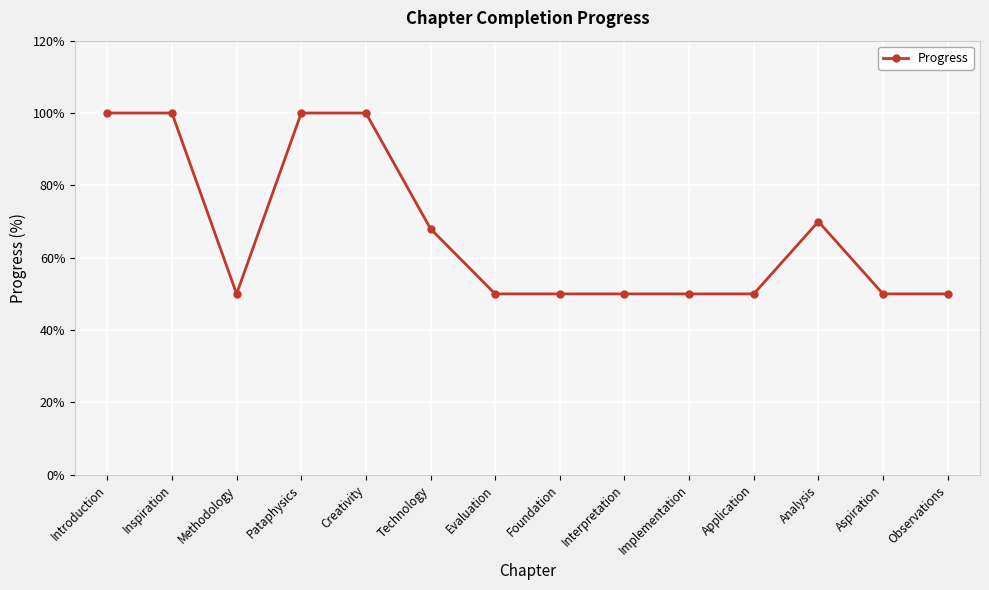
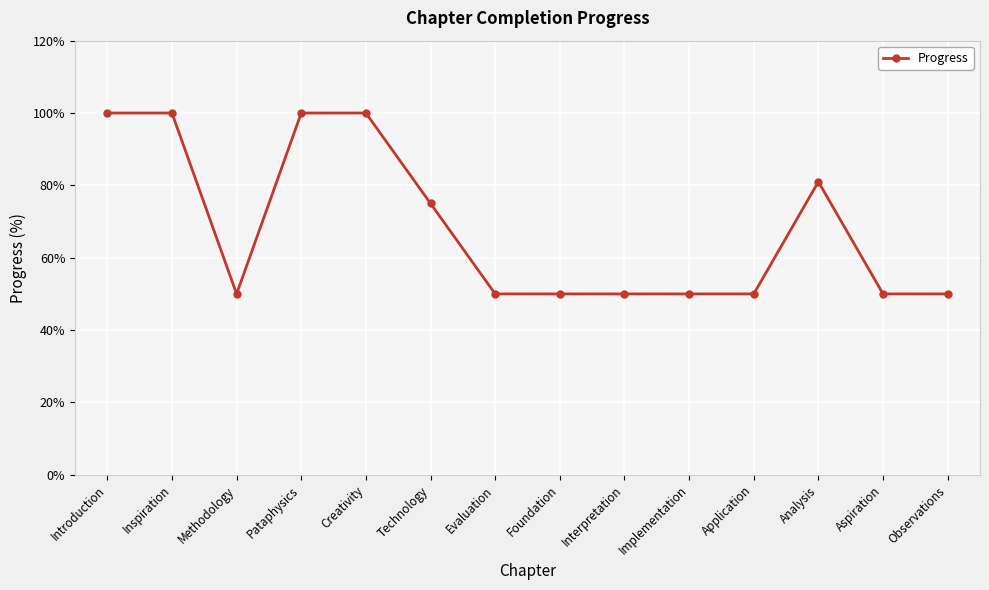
  {
    "Introduction": "100%",
    "Inspiration": "100%",
    "Methodology": "50%",
    "Pataphysics": "100%",
    "Creativity": "100%",
-   "Technology": "68%",
+   "Technology": "75%",
    "Evaluation": "50%",
    "Foundation": "50%",
    "Interpretation": "50%",
    "Implementation": "50%",
    "Application": "50%",
-   "Analysis": "70%",
+   "Analysis": "81%",
    "Aspiration": "50%",
    "Observations": "50%"
  }
